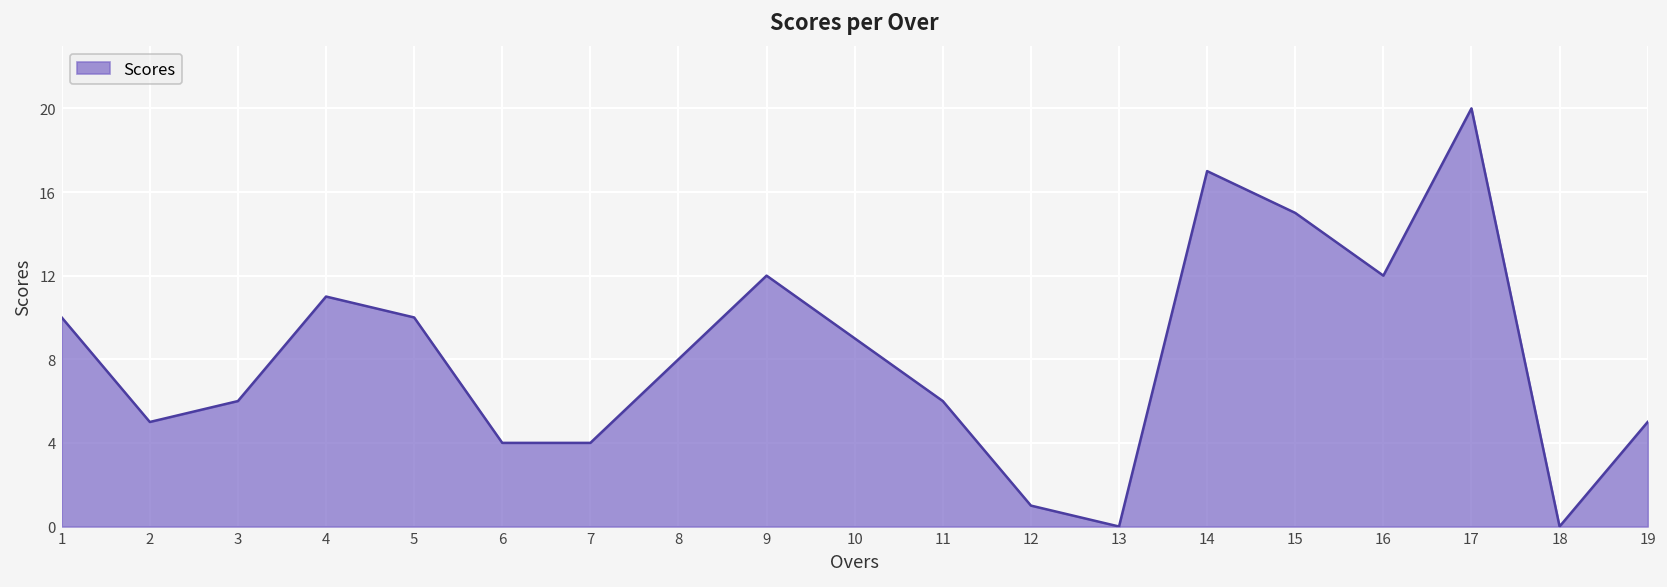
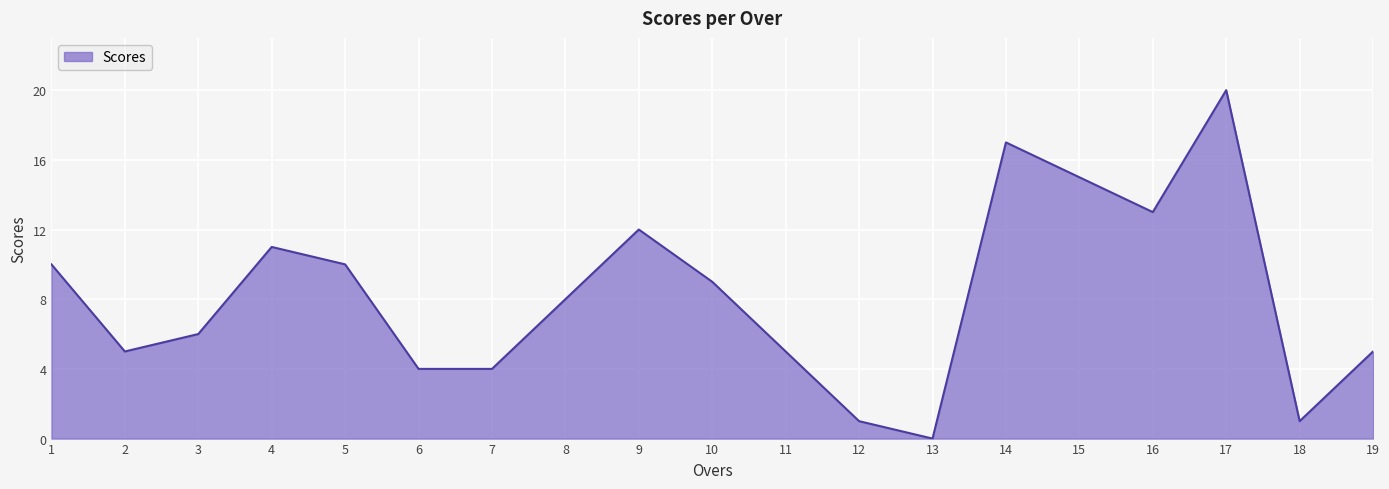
  {
    "1": 10,
    "2": 5,
    "3": 6,
    "4": 11,
    "5": 10,
    "6": 4,
    "7": 4,
    "8": 8,
    "9": 12,
    "10": 9,
-   "11": 6,
+   "11": 5,
    "12": 1,
    "13": 0,
    "14": 17,
    "15": 15,
-   "16": 12,
+   "16": 13,
    "17": 20,
-   "18": 0,
+   "18": 1,
    "19": 5
  }
